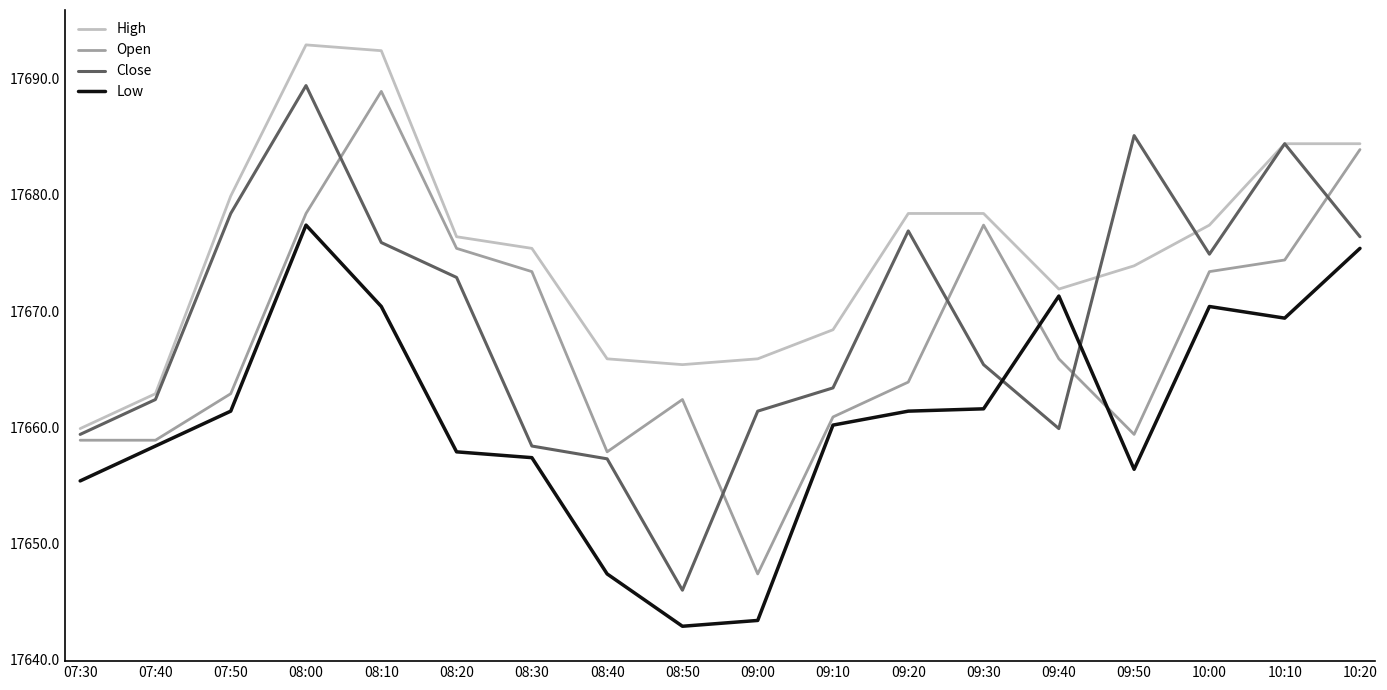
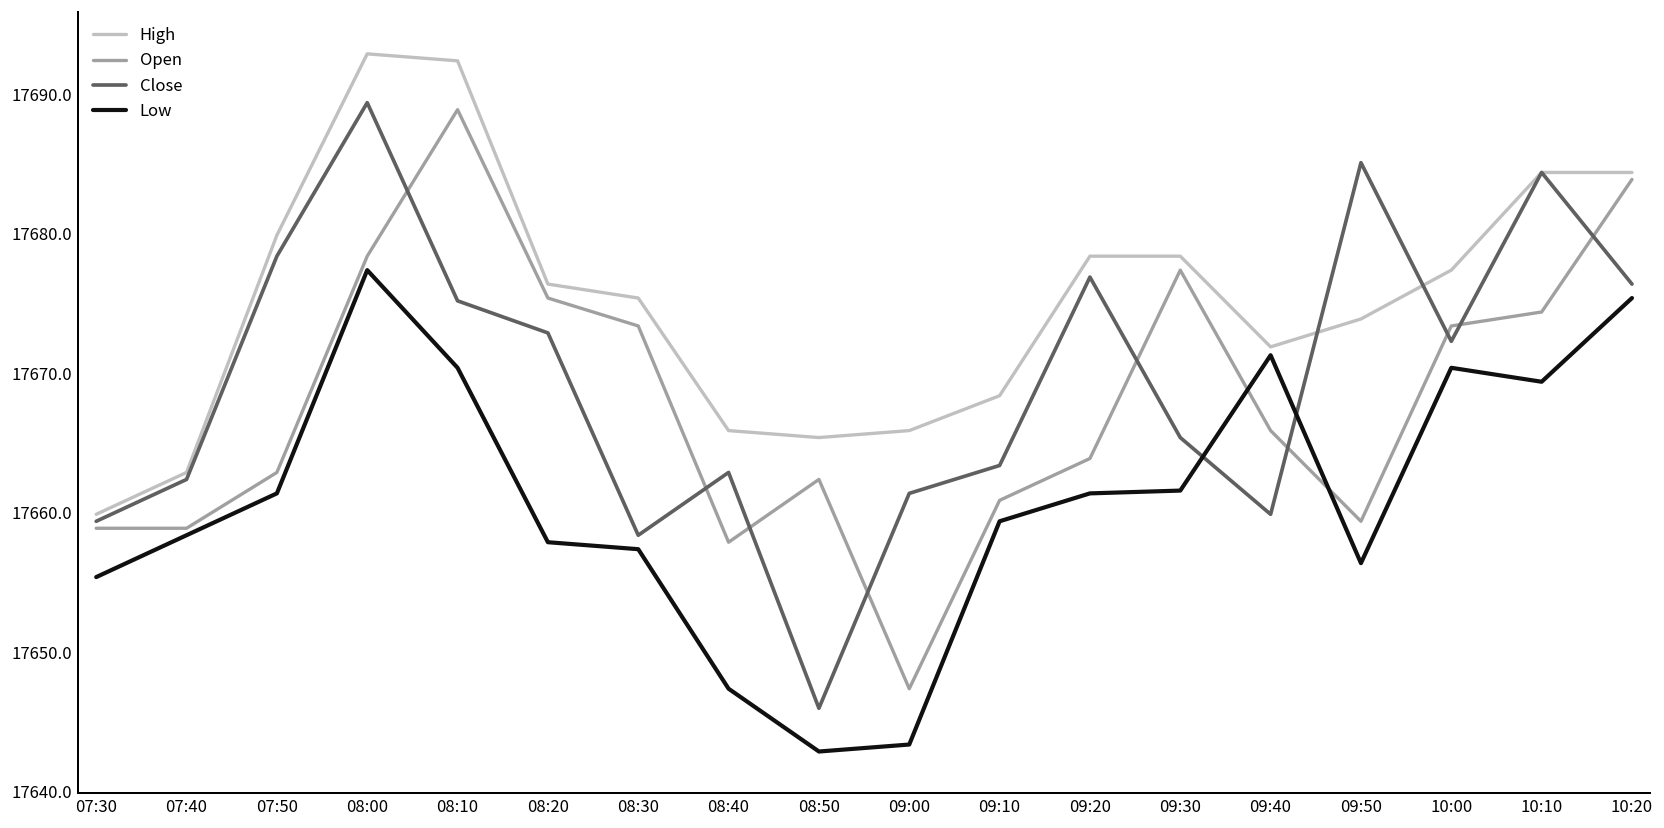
  {
    "Close": {
      "07:30": 17659.4,
      "07:40": 17662.4,
      "07:50": 17678.4,
      "08:00": 17689.4,
-     "08:10": 17675.9,
+     "08:10": 17675.2,
      "08:20": 17672.9,
      "08:30": 17658.4,
-     "08:40": 17657.3,
+     "08:40": 17662.9,
      "08:50": 17646.0,
      "09:00": 17661.4,
      "09:10": 17663.4,
      "09:20": 17676.9,
      "09:30": 17665.4,
      "09:40": 17659.9,
      "09:50": 17685.1,
-     "10:00": 17674.9,
+     "10:00": 17672.3,
      "10:20": 17676.4
    },
    "Low": {
      "07:30": 17655.4,
      "07:40": 17658.4,
      "07:50": 17661.4,
      "08:00": 17677.4,
      "08:10": 17670.4,
      "08:20": 17657.9,
      "08:30": 17657.4,
      "08:40": 17647.4,
      "08:50": 17642.9,
      "09:00": 17643.4,
-     "09:10": 17660.2,
+     "09:10": 17659.4,
      "09:20": 17661.4,
      "09:30": 17661.6,
      "09:40": 17671.3,
      "09:50": 17656.4,
      "10:00": 17670.4,
      "10:10": 17669.4,
      "10:20": 17675.4
    }
  }
